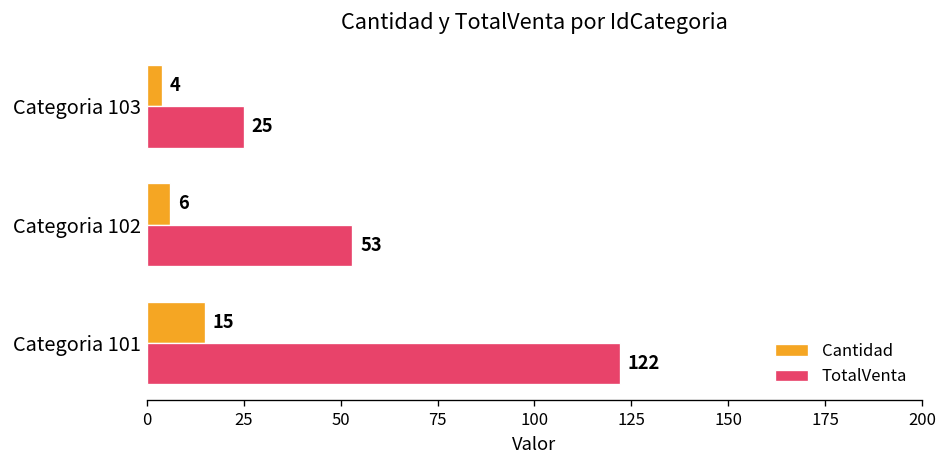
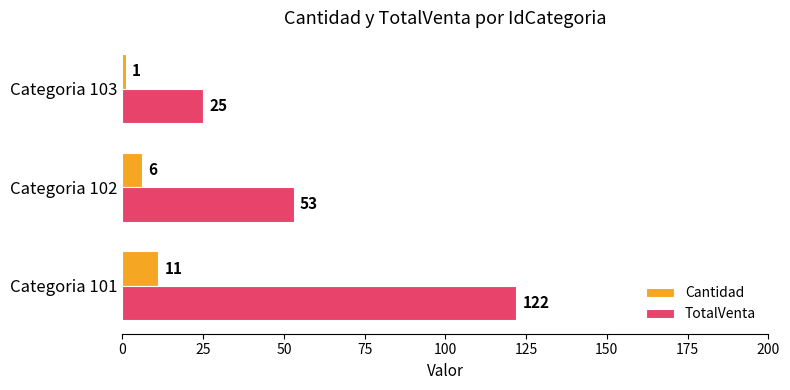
  {
    "Cantidad": {
-     "Categoria 103": 4,
+     "Categoria 103": 1,
      "Categoria 102": 6,
-     "Categoria 101": 15
+     "Categoria 101": 11
    },
    "TotalVenta": {
      "Categoria 103": 25,
      "Categoria 102": 53,
      "Categoria 101": 122
    }
  }
